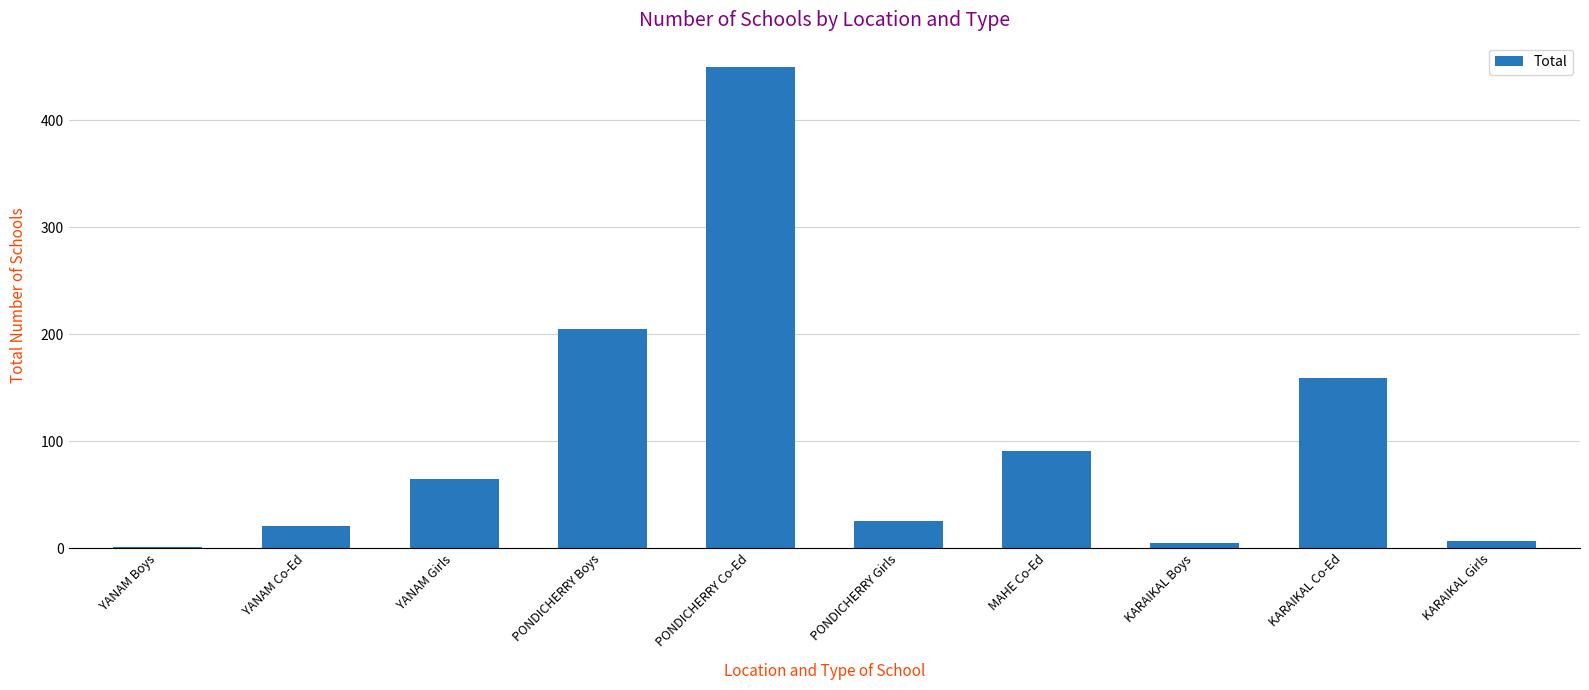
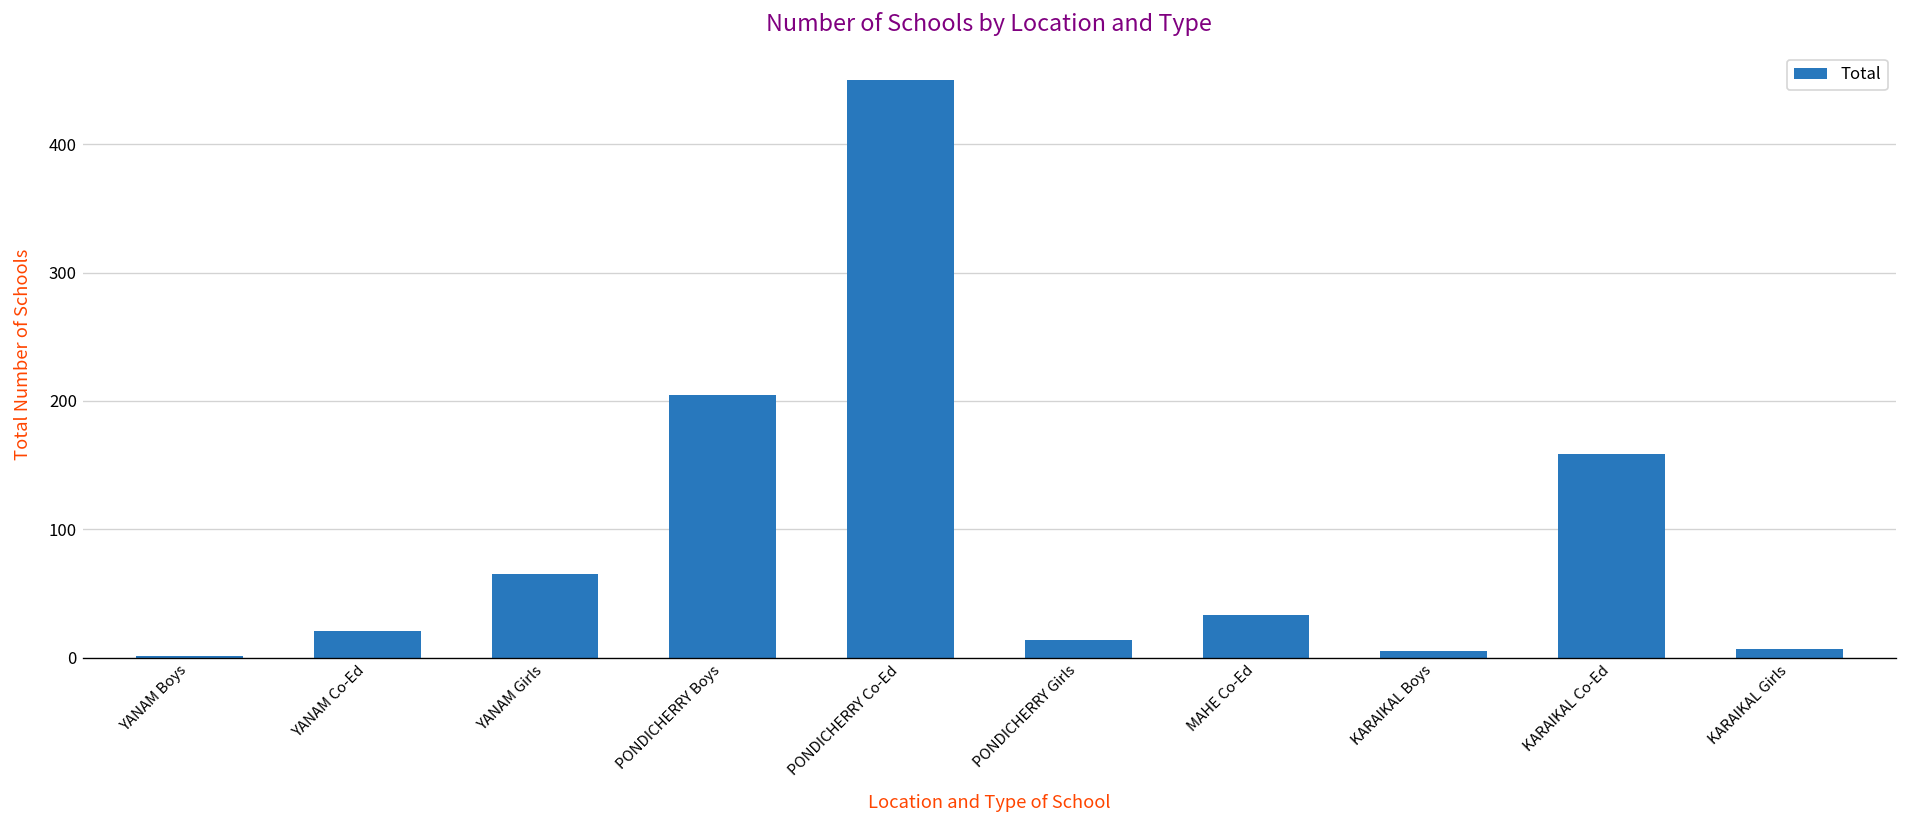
  {
    "YANAM Co-Ed": 21,
    "YANAM Girls": 65,
    "PONDICHERRY Boys": 205,
    "PONDICHERRY Co-Ed": 450,
-   "PONDICHERRY Girls": 25,
-   "MAHE Co-Ed": 91,
+   "PONDICHERRY Girls": 14,
+   "MAHE Co-Ed": 33,
    "KARAIKAL Boys": 5,
    "KARAIKAL Co-Ed": 159,
    "KARAIKAL Girls": 7
  }
